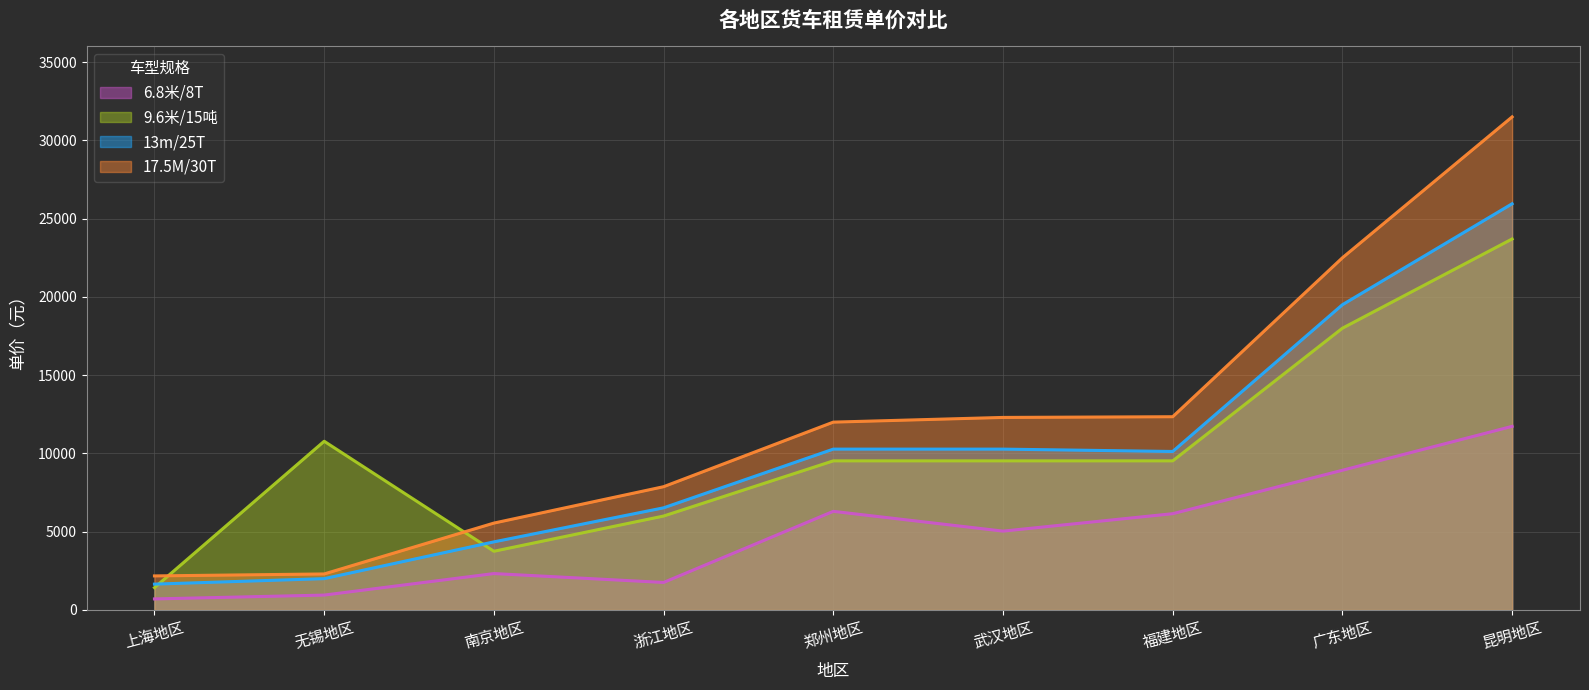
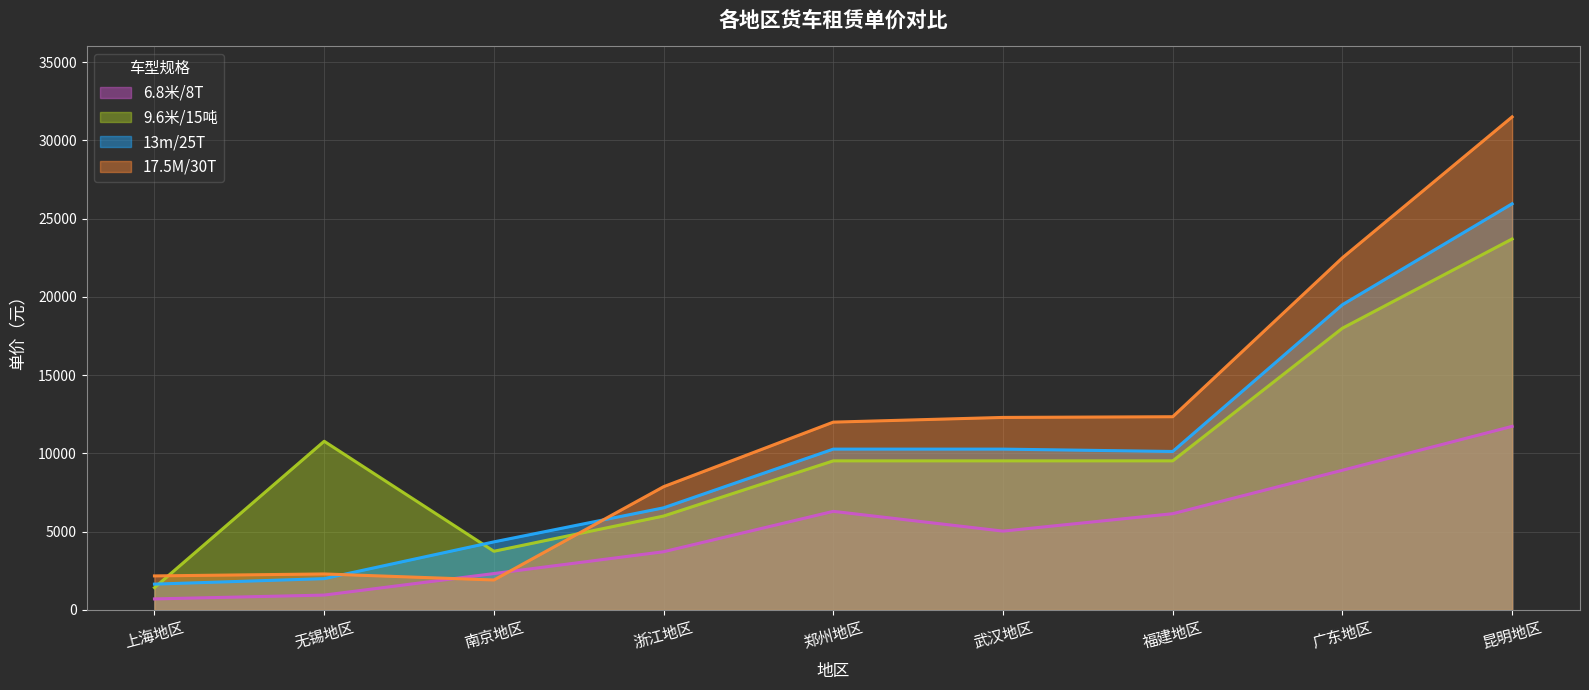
  {
    "6.8米/8T": {
      "上海地区": 700,
      "无锡地区": 1000,
      "南京地区": 2300,
-     "浙江地区": 1800,
+     "浙江地区": 3700,
      "郑州地区": 6300,
      "武汉地区": 5000,
      "福建地区": 6200,
      "广东地区": 8900,
      "昆明地区": 11700
    },
    "9.6米/15吨": {
      "上海地区": 1400,
      "无锡地区": 10800,
      "南京地区": 3800,
      "浙江地区": 6000,
      "郑州地区": 9500,
      "武汉地区": 9500,
      "福建地区": 9500,
      "广东地区": 18000,
      "昆明地区": 23700
    },
    "13m/25T": {
      "上海地区": 1700,
      "无锡地区": 2000,
      "南京地区": 4400,
      "浙江地区": 6500,
      "郑州地区": 10300,
      "武汉地区": 10300,
      "福建地区": 10100,
      "广东地区": 19500,
      "昆明地区": 26000
    },
    "17.5M/30T": {
      "上海地区": 2200,
      "无锡地区": 2300,
-     "南京地区": 5600,
+     "南京地区": 1900,
      "浙江地区": 7900,
      "郑州地区": 12000,
      "武汉地区": 12300,
      "福建地区": 12300,
      "广东地区": 22500,
      "昆明地区": 31500
    }
  }
